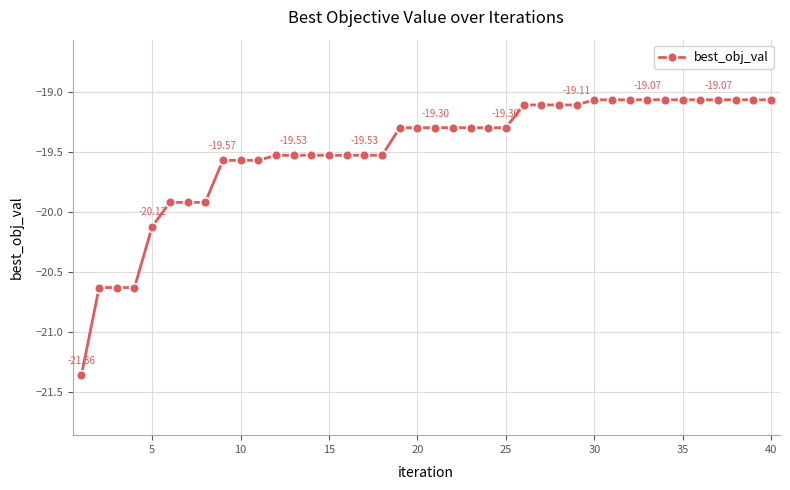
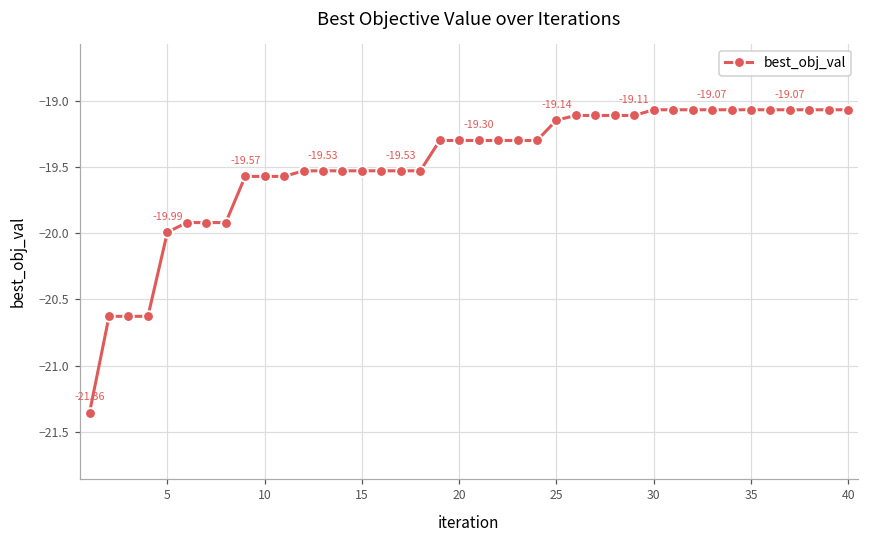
  {
-   "5": -20.12,
-   "25": -19.30
+   "5": -19.99,
+   "25": -19.14
  }
